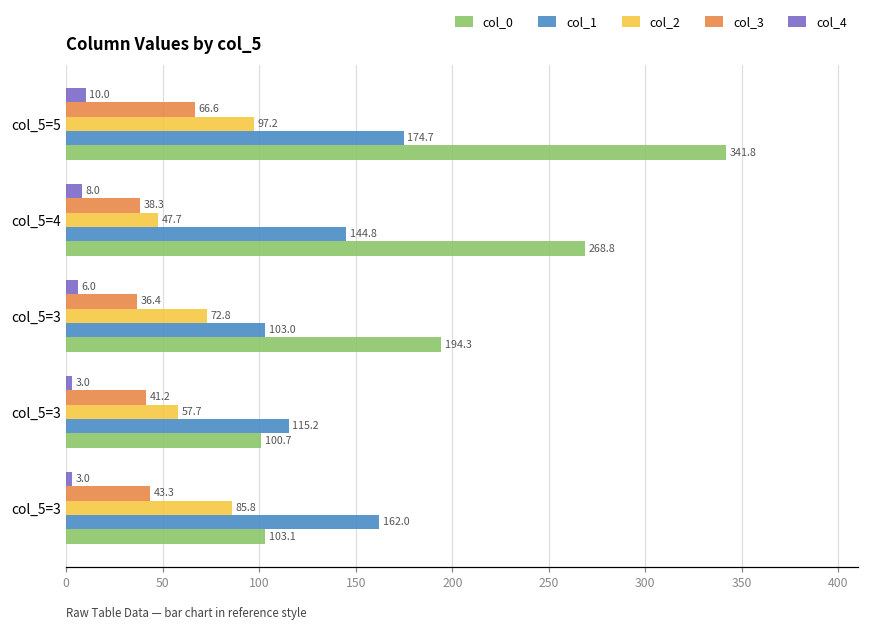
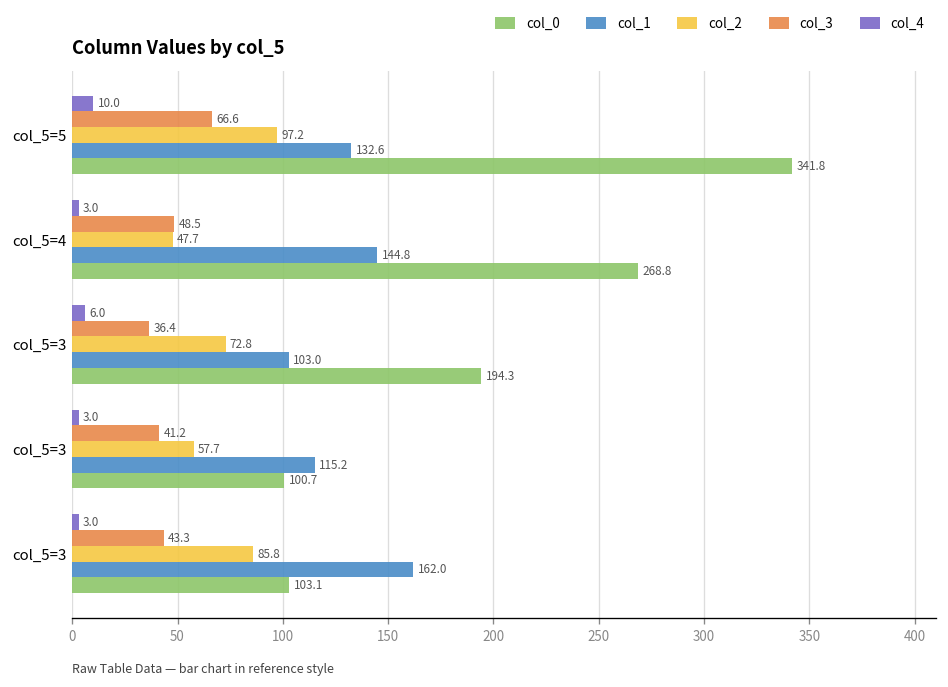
  {
    "col_0": {
      "col_5=5": 341.8,
      "col_5=4": 268.8
    },
    "col_1": {
-     "col_5=5": 174.7,
+     "col_5=5": 132.6,
      "col_5=4": 144.8
    },
    "col_2": {
      "col_5=5": 97.2,
      "col_5=4": 47.7
    },
    "col_3": {
      "col_5=5": 66.6,
-     "col_5=4": 38.3
+     "col_5=4": 48.5
    },
    "col_4": {
      "col_5=5": 10.0,
-     "col_5=4": 8.0
+     "col_5=4": 3.0
    }
  }
